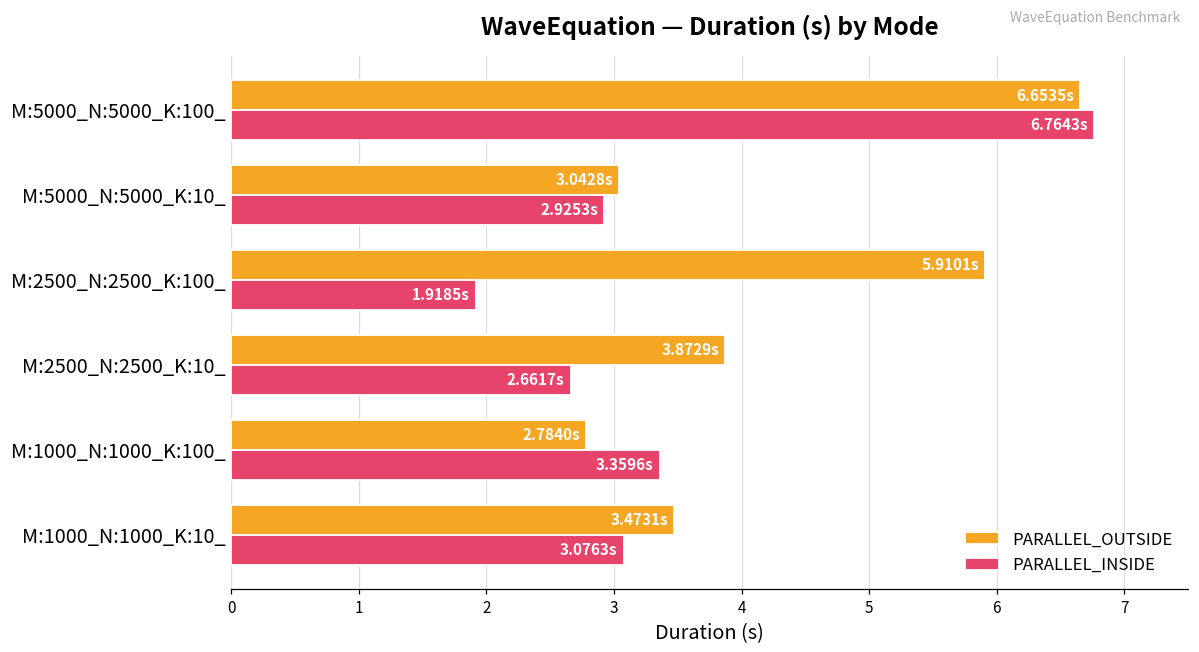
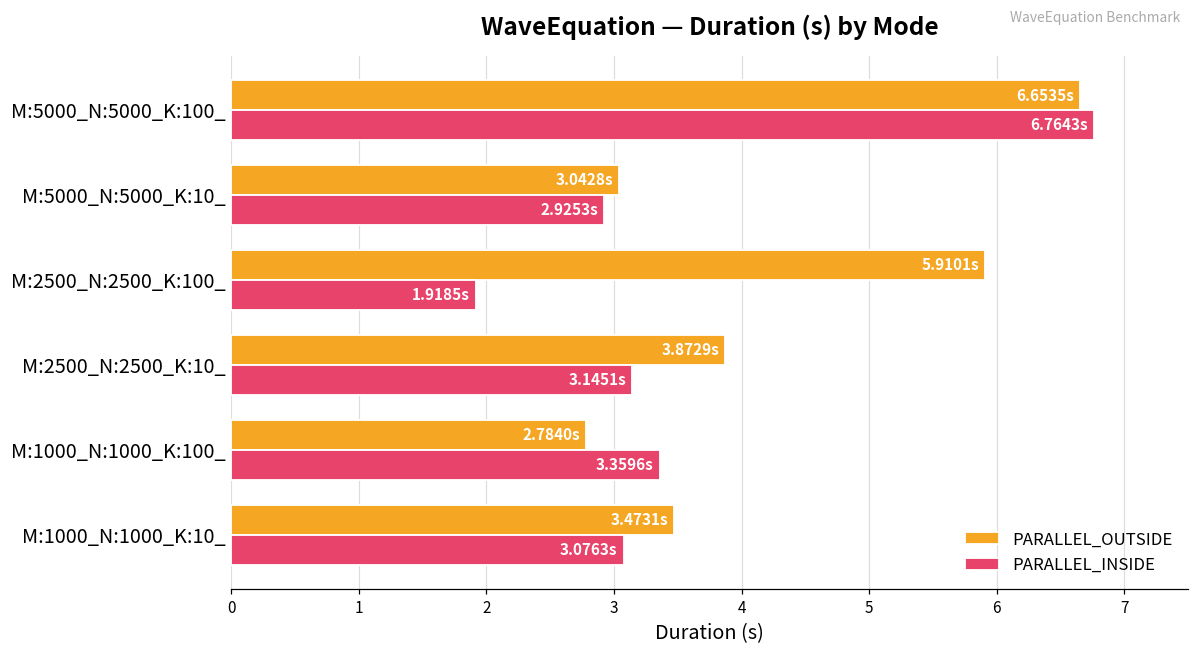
  {
    "PARALLEL_OUTSIDE": {
      "M:5000_N:5000_K:100_": "6.6535s",
      "M:5000_N:5000_K:10_": "3.0428s",
      "M:2500_N:2500_K:100_": "5.9101s",
      "M:2500_N:2500_K:10_": "3.8729s",
      "M:1000_N:1000_K:100_": "2.7840s",
      "M:1000_N:1000_K:10_": "3.4731s"
    },
    "PARALLEL_INSIDE": {
      "M:5000_N:5000_K:100_": "6.7643s",
      "M:5000_N:5000_K:10_": "2.9253s",
      "M:2500_N:2500_K:100_": "1.9185s",
-     "M:2500_N:2500_K:10_": "2.6617s",
+     "M:2500_N:2500_K:10_": "3.1451s",
      "M:1000_N:1000_K:100_": "3.3596s",
      "M:1000_N:1000_K:10_": "3.0763s"
    }
  }
